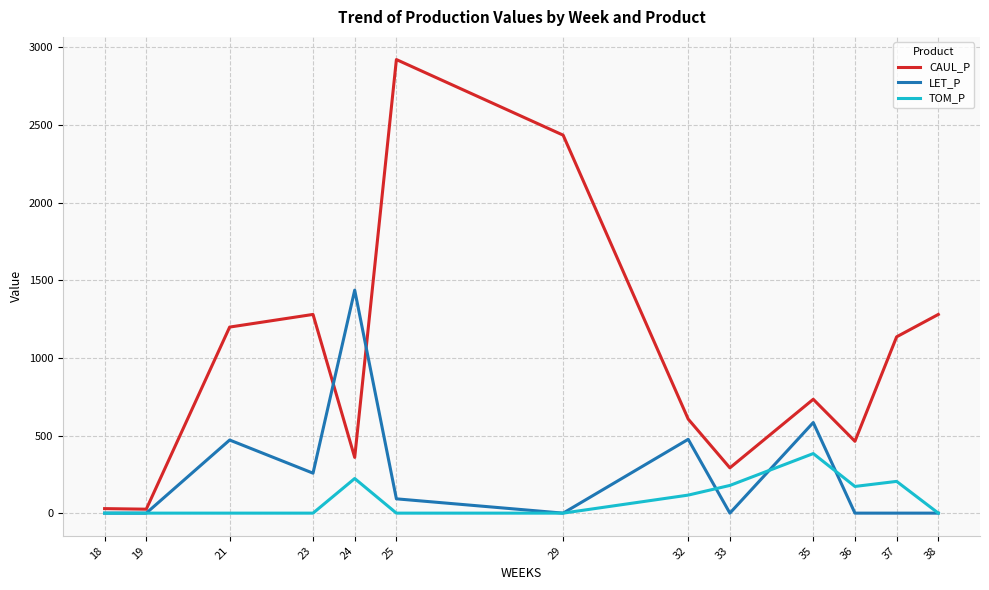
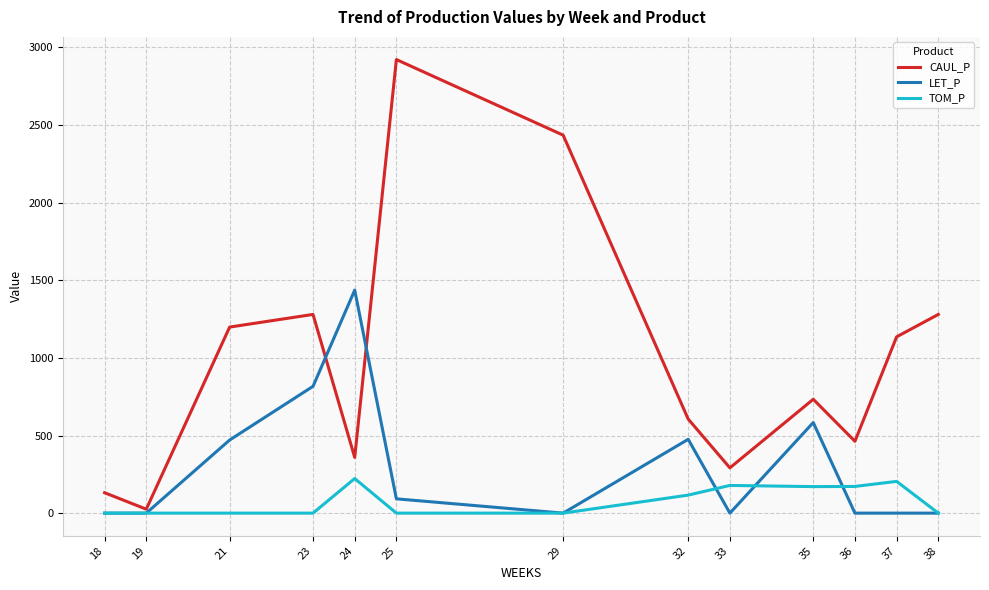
  {
    "CAUL_P": {
-     "18": 30,
+     "18": 130,
      "19": 30,
      "21": 1200,
      "23": 1280,
      "24": 360,
      "25": 2920,
      "29": 2430,
      "32": 610,
      "33": 290,
      "35": 730,
      "36": 460,
      "37": 1140,
      "38": 1280
    },
    "LET_P": {
      "21": 470,
-     "23": 260,
+     "23": 820,
      "24": 1440,
      "25": 90,
      "32": 480,
      "33": 0,
      "35": 580,
      "36": 0,
      "37": 0
    },
    "TOM_P": {
      "21": 0,
      "23": 0,
      "24": 220,
      "25": 0,
      "32": 120,
      "33": 180,
-     "35": 380,
+     "35": 170,
      "36": 170,
      "37": 200
    }
  }
